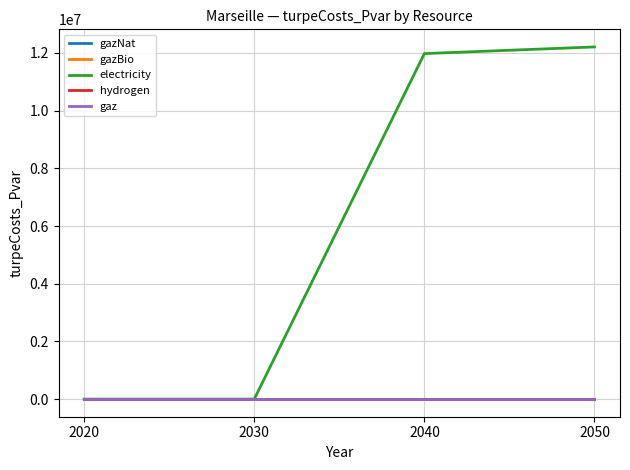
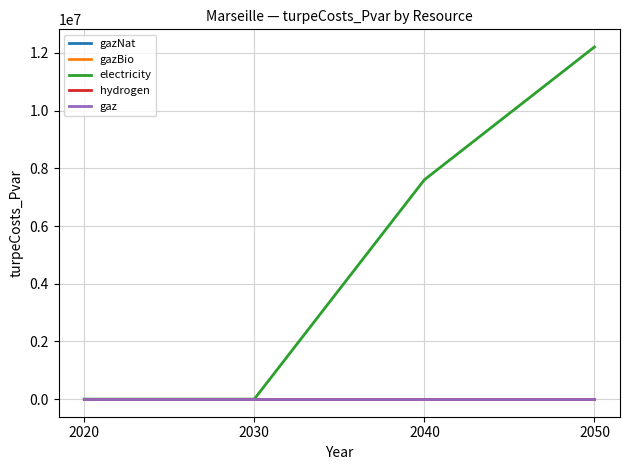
  {
    "gaz": {
      "2040": 0,
      "2050": 0
    },
    "electricity": {
-     "2040": 12000000,
+     "2040": 7600000,
      "2050": 12200000
    }
  }
